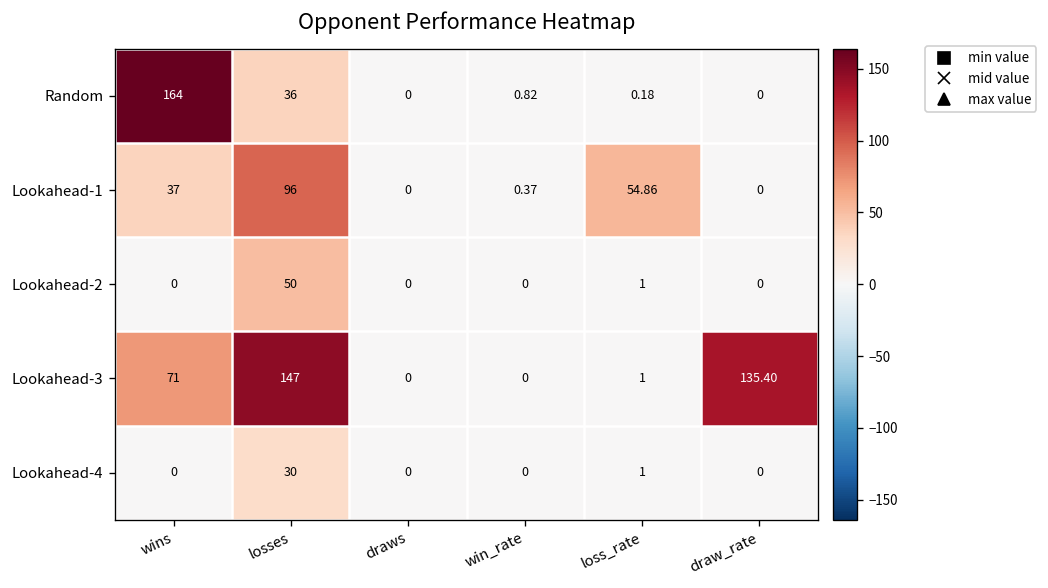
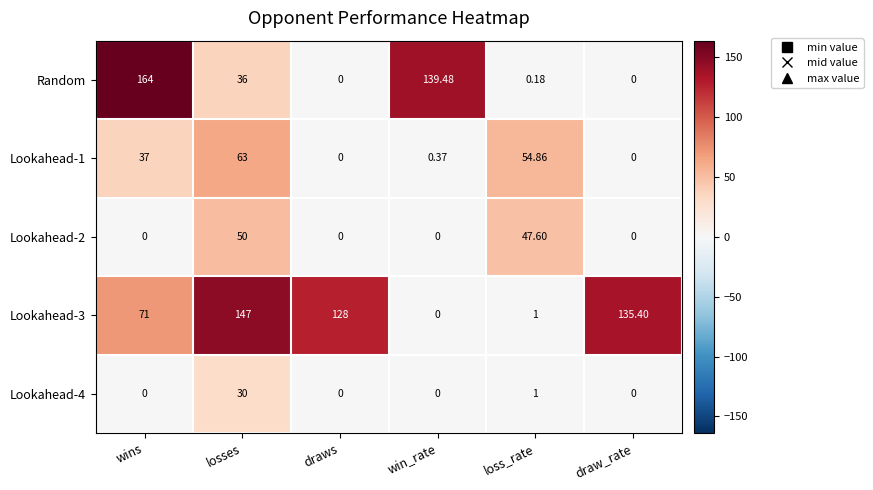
  {
    "Random": {
      "wins": 164,
      "losses": 36,
      "draws": 0,
-     "win_rate": 0.82,
+     "win_rate": 139.48,
      "loss_rate": 0.18,
      "draw_rate": 0
    },
    "Lookahead-1": {
      "wins": 37,
-     "losses": 96,
+     "losses": 63,
      "draws": 0,
      "win_rate": 0.37,
      "loss_rate": 54.86,
      "draw_rate": 0
    },
    "Lookahead-2": {
      "wins": 0,
      "losses": 50,
      "draws": 0,
      "win_rate": 0,
-     "loss_rate": 1,
+     "loss_rate": 47.60,
      "draw_rate": 0
    },
    "Lookahead-3": {
      "wins": 71,
      "losses": 147,
-     "draws": 0,
+     "draws": 128,
      "win_rate": 0,
      "loss_rate": 1,
      "draw_rate": 135.40
    },
    "Lookahead-4": {
      "wins": 0,
      "losses": 30,
      "draws": 0,
      "win_rate": 0,
      "loss_rate": 1,
      "draw_rate": 0
    }
  }
